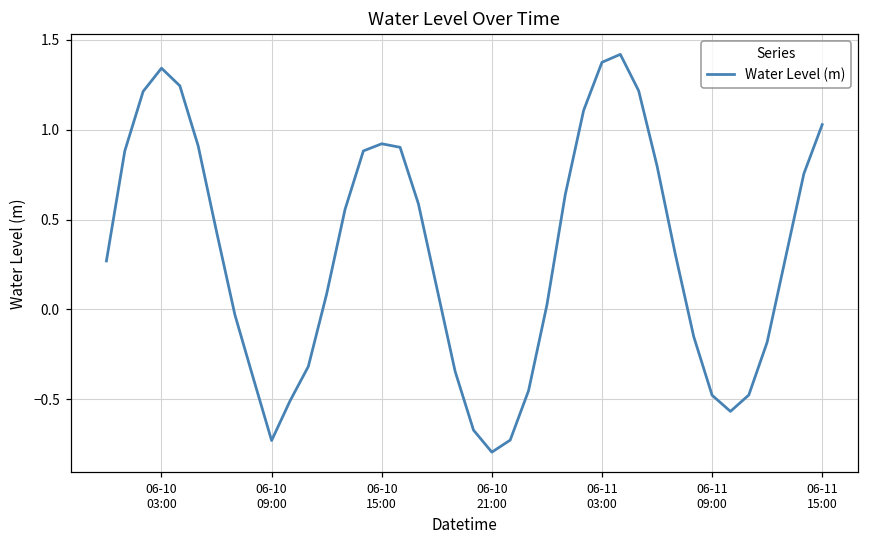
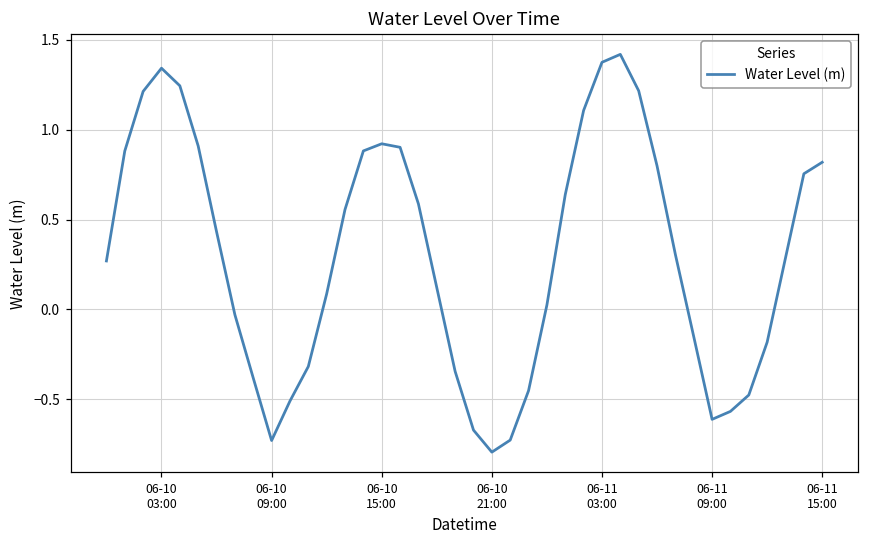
  {
    "06-10 03:00": 1.34,
    "06-10 09:00": -0.73,
    "06-10 15:00": 0.92,
    "06-10 21:00": -0.79,
    "06-11 03:00": 1.37,
-   "06-11 09:00": -0.48,
-   "06-11 15:00": 1.03
+   "06-11 09:00": -0.61,
+   "06-11 15:00": 0.82
  }
